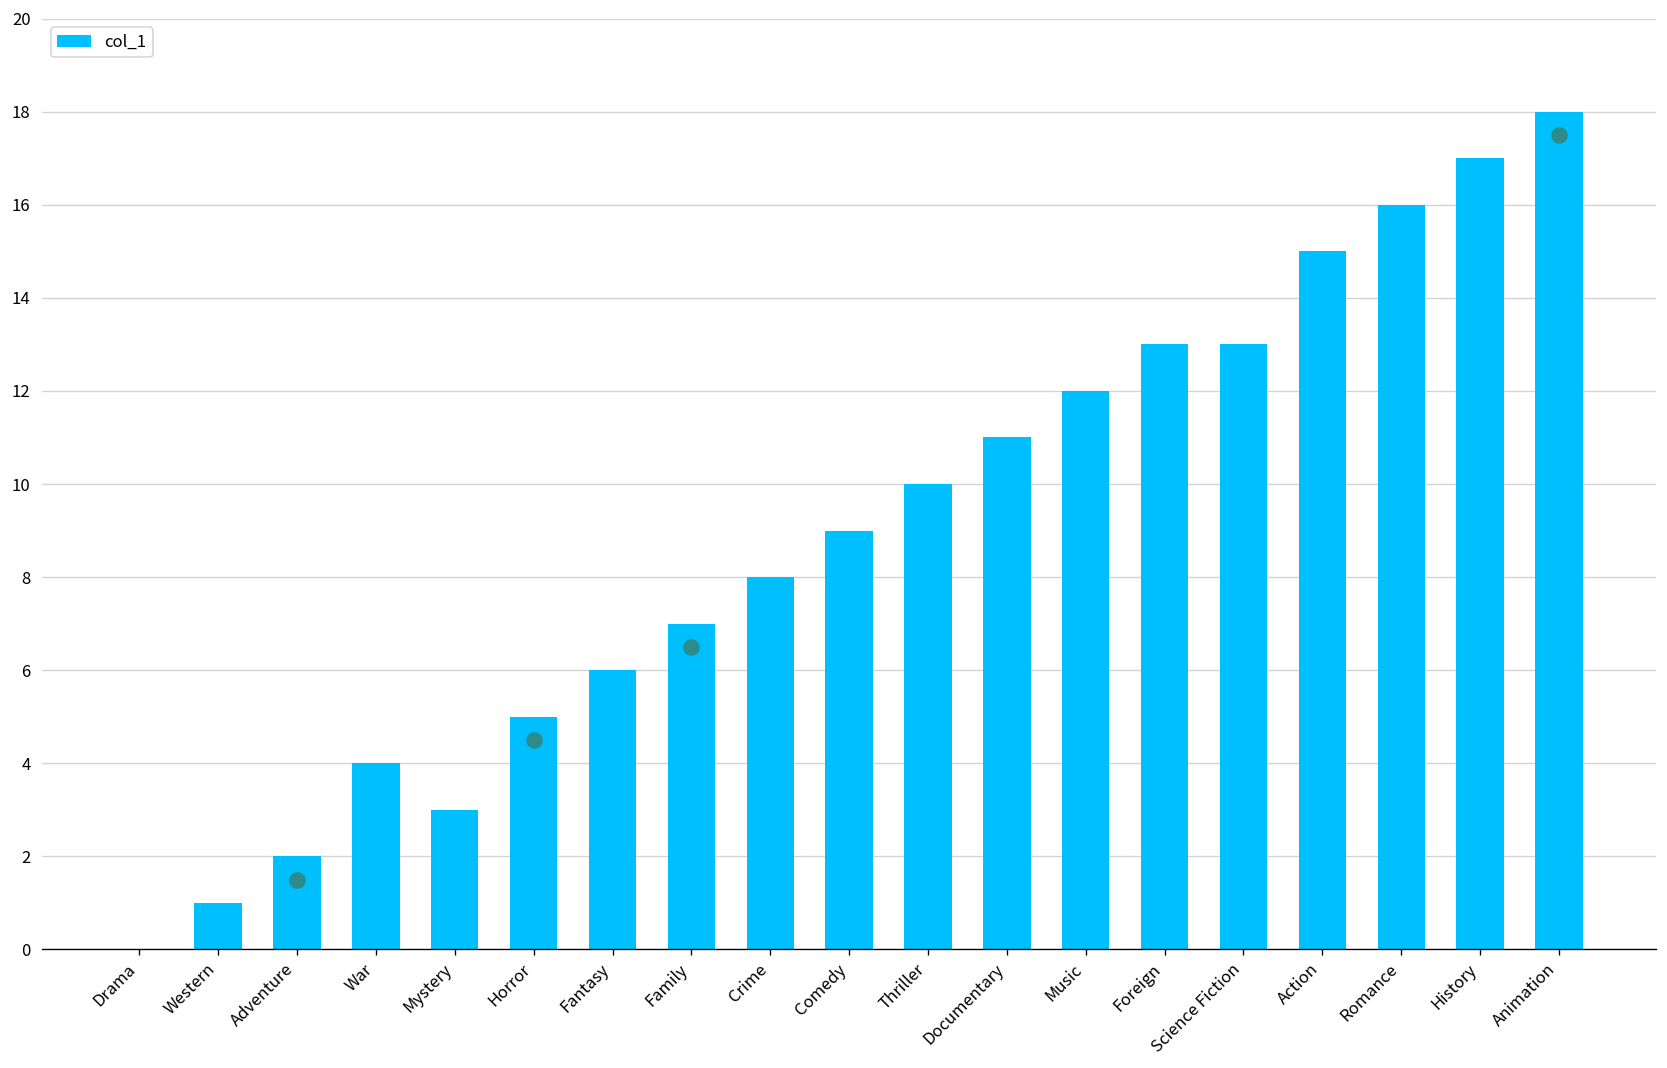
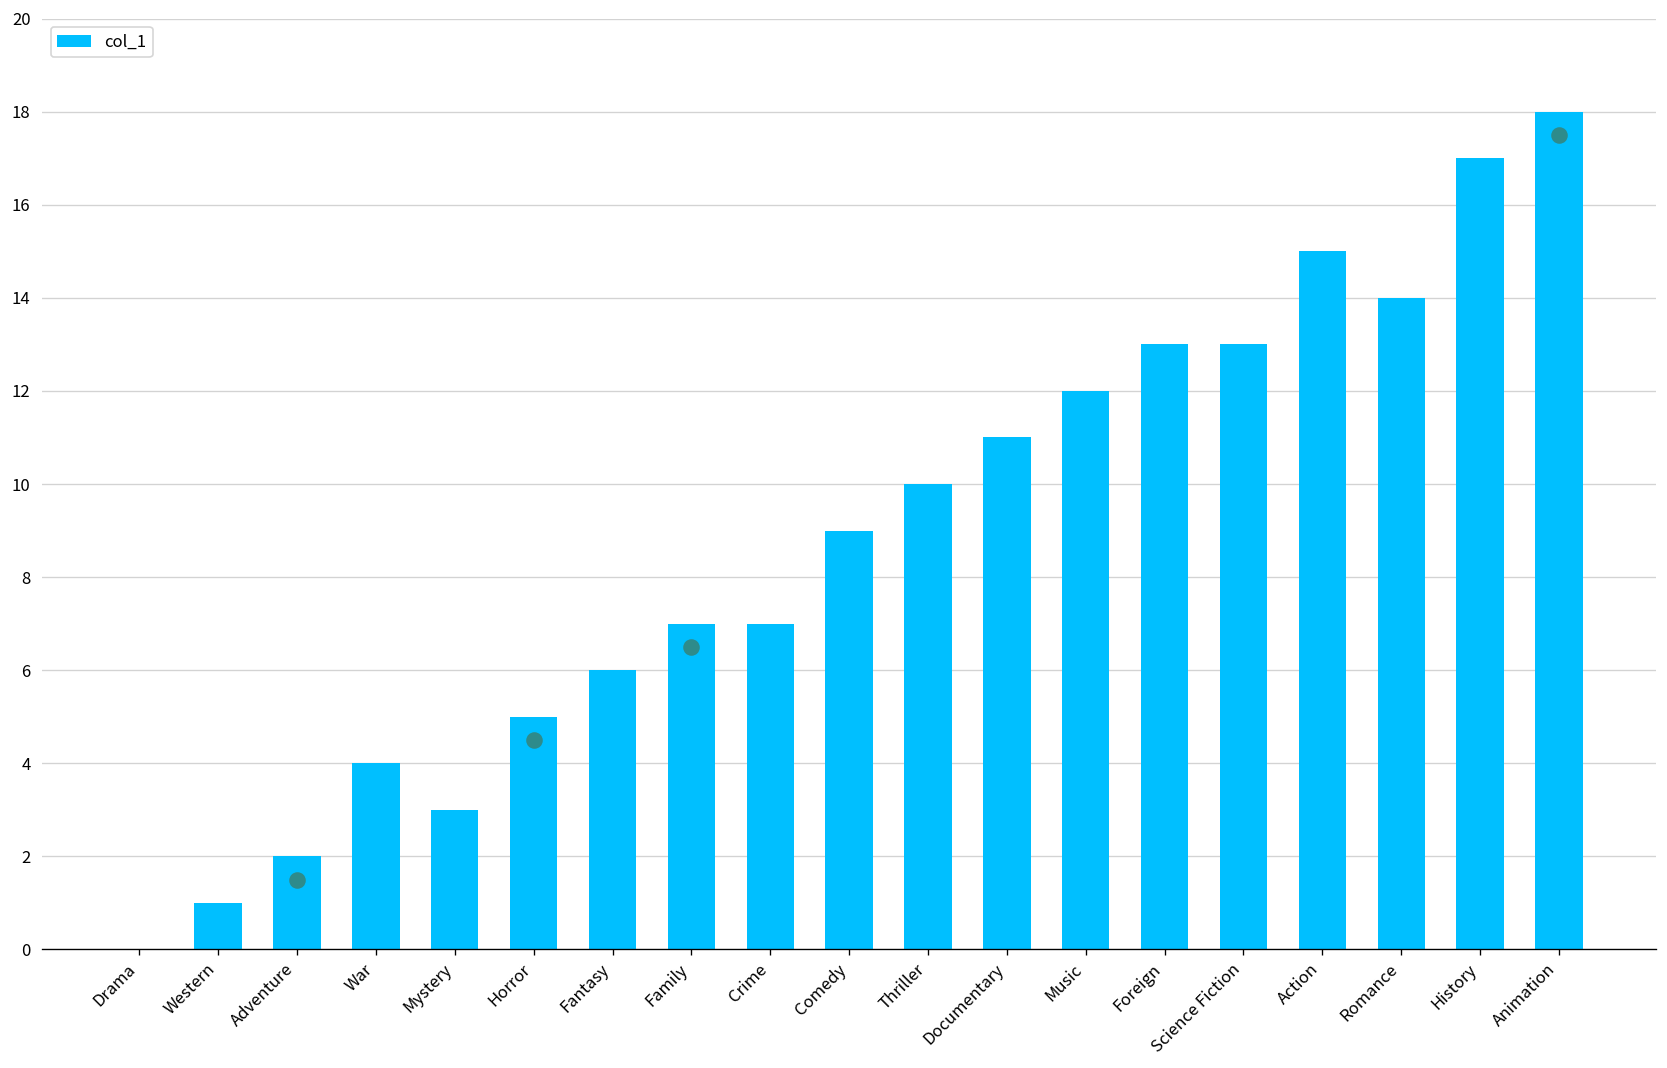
  {
    "col_1": {
      "Drama": 0,
      "Western": 1,
      "Adventure": 2,
      "War": 4,
      "Mystery": 3,
      "Horror": 5,
      "Fantasy": 6,
      "Family": 7,
-     "Crime": 8,
+     "Crime": 7,
      "Comedy": 9,
      "Thriller": 10,
      "Documentary": 11,
      "Music": 12,
      "Foreign": 13,
      "Science Fiction": 13,
      "Action": 15,
-     "Romance": 16,
+     "Romance": 14,
      "History": 17,
      "Animation": 18
    }
  }
